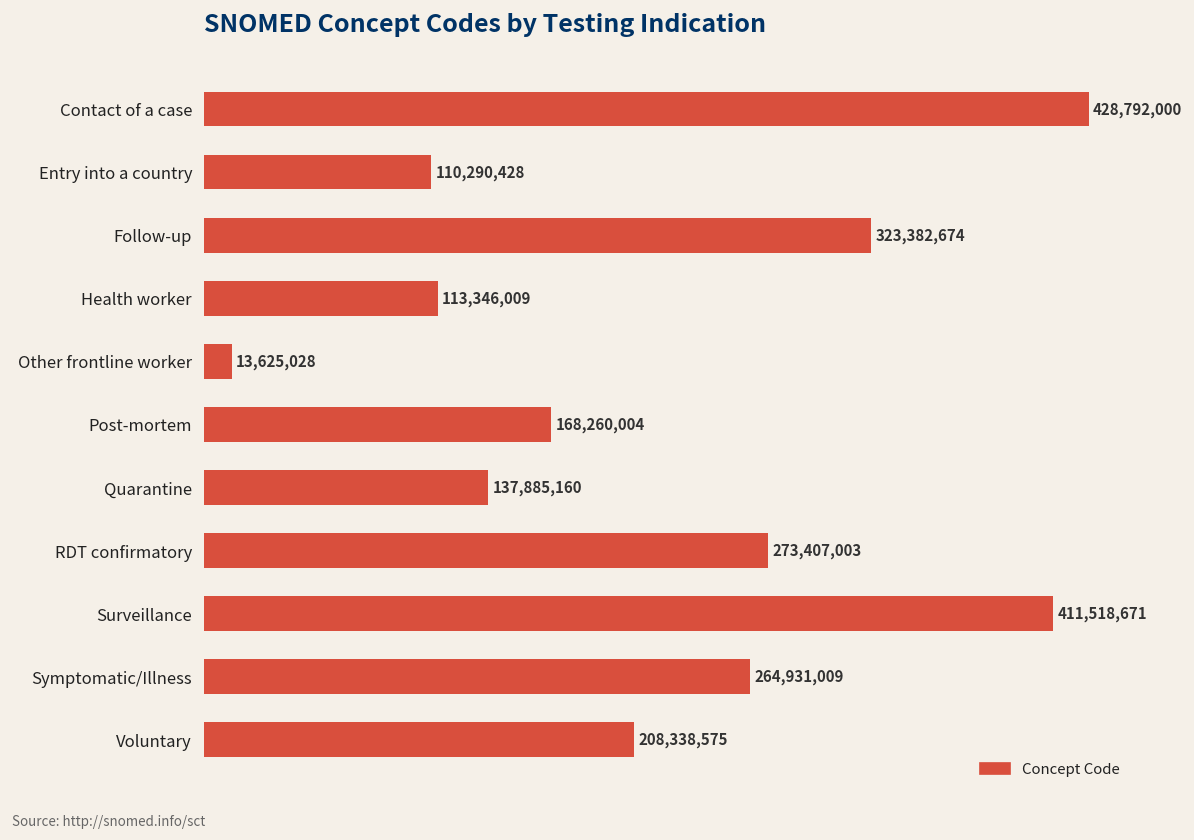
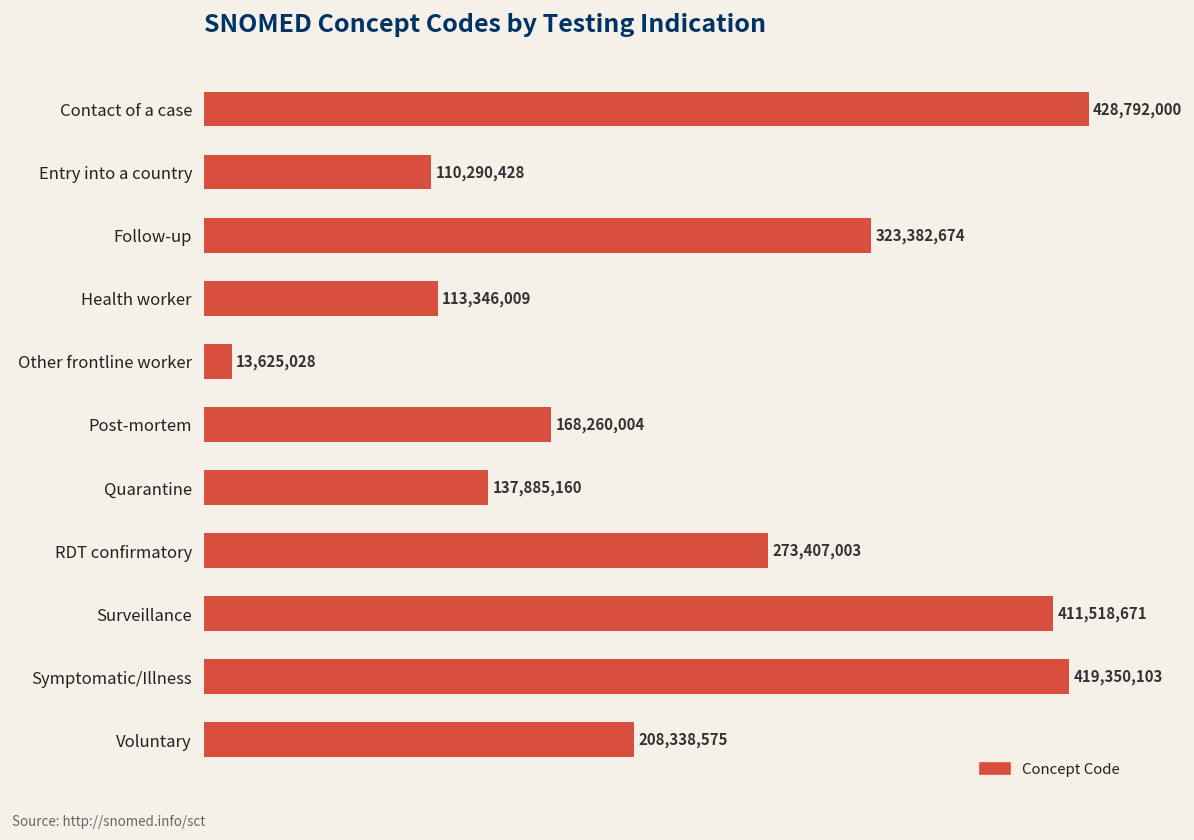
  {
    "Contact of a case": "428,792,000",
    "Entry into a country": "110,290,428",
    "Follow-up": "323,382,674",
    "Health worker": "113,346,009",
    "Other frontline worker": "13,625,028",
    "Post-mortem": "168,260,004",
    "Quarantine": "137,885,160",
    "RDT confirmatory": "273,407,003",
    "Surveillance": "411,518,671",
-   "Symptomatic/Illness": "264,931,009",
+   "Symptomatic/Illness": "419,350,103",
    "Voluntary": "208,338,575"
  }
